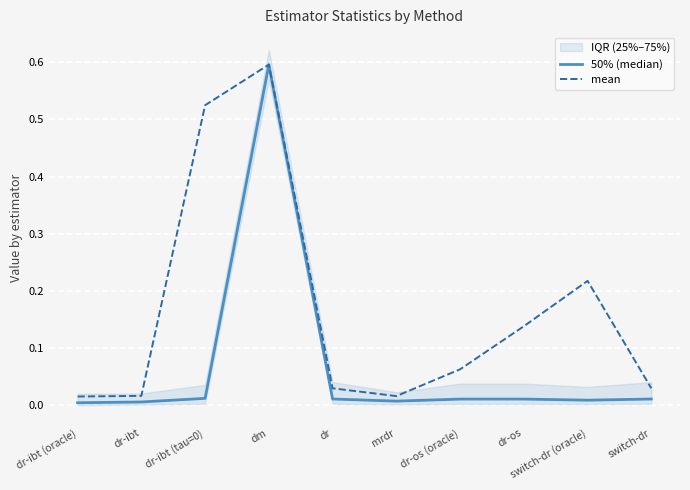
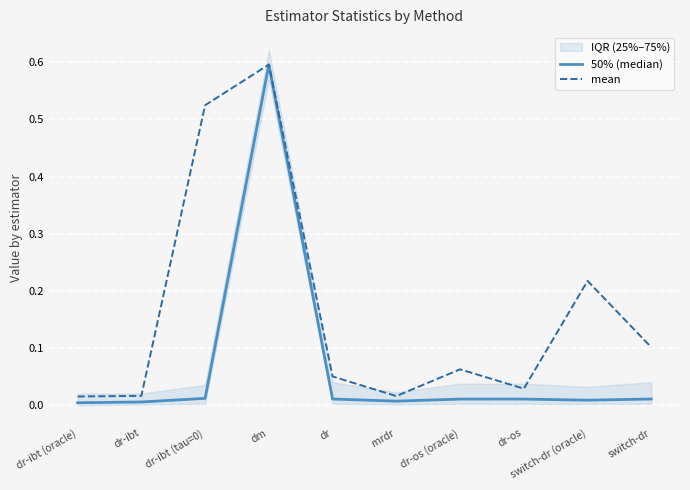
  {
    "mean": {
      "dr-ibt (oracle)": 0.02,
      "dr-ibt (tau=0)": 0.52,
-     "dr": 0.03,
+     "dr": 0.05,
      "mrdr": 0.02,
      "dr-os (oracle)": 0.06,
-     "dr-os": 0.14,
+     "dr-os": 0.03,
      "switch-dr (oracle)": 0.22,
-     "switch-dr": 0.03
+     "switch-dr": 0.10
    }
  }
